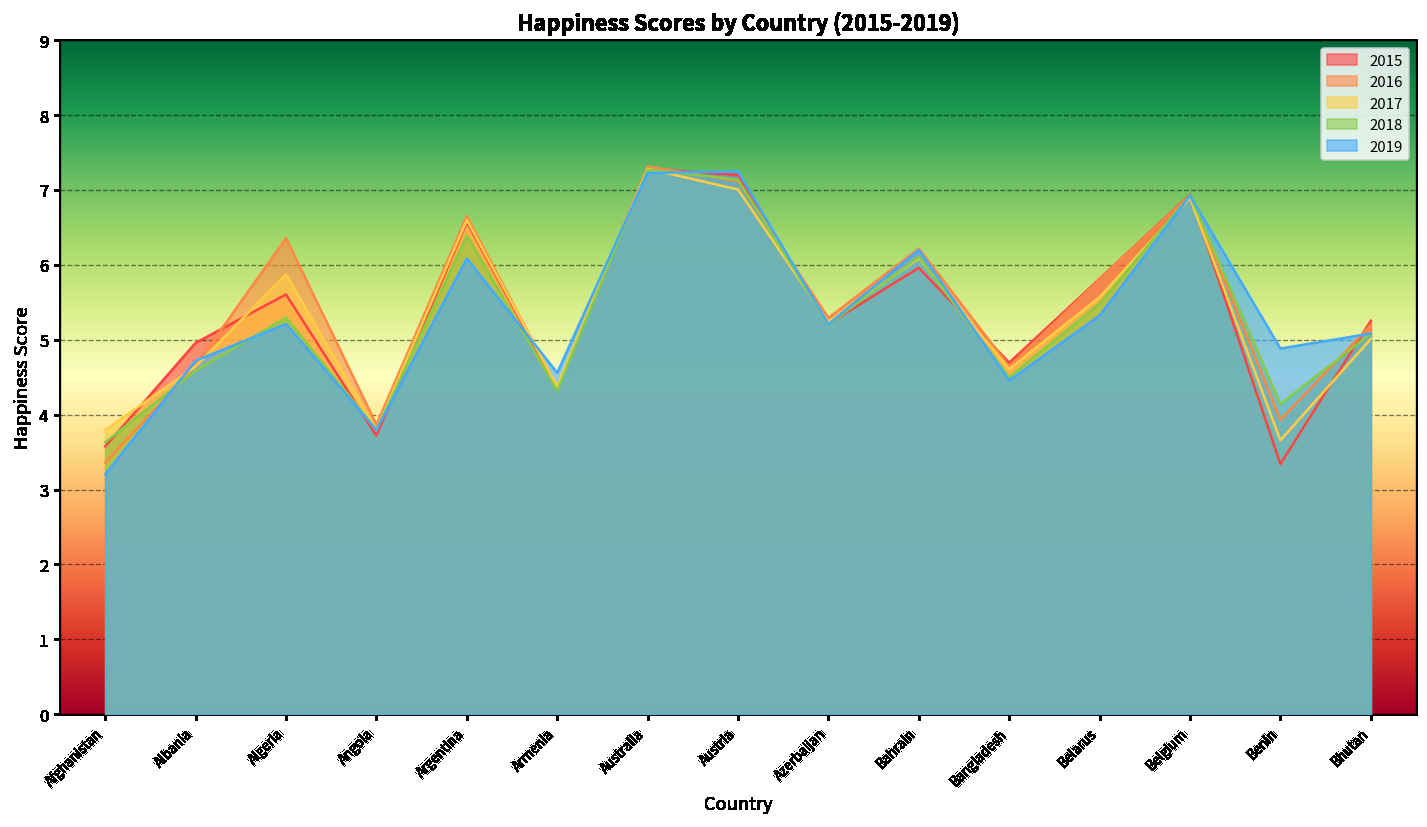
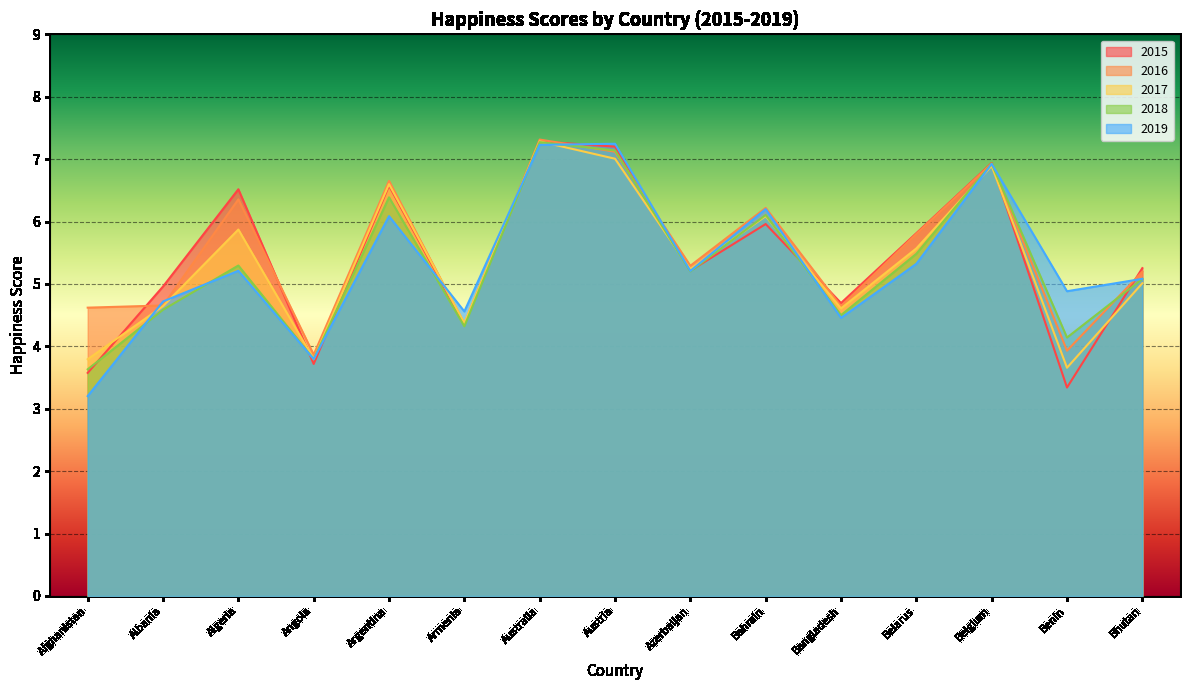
  {
    "2015": {
      "Afghanistan": 3.6,
      "Albania": 5.0,
-     "Algeria": 5.6,
+     "Algeria": 6.5,
      "Angola": 3.7,
      "Austria": 7.2,
      "Bahrain": 6.0,
      "Bangladesh": 4.7,
      "Benin": 3.3,
      "Bhutan": 5.3
    },
    "2016": {
-     "Afghanistan": 3.4,
+     "Afghanistan": 4.6,
      "Algeria": 6.4,
      "Angola": 3.9,
      "Argentina": 6.7,
      "Azerbaijan": 5.3,
      "Benin": 3.9,
      "Bhutan": 5.2
    },
    "2017": {
      "Afghanistan": 3.8,
      "Algeria": 5.9,
      "Austria": 7.0,
      "Belarus": 5.6,
      "Benin": 3.7,
      "Bhutan": 5.0
    },
    "2018": {
      "Afghanistan": 3.6,
      "Albania": 4.6,
      "Algeria": 5.3,
      "Argentina": 6.4,
      "Bangladesh": 4.5,
      "Belarus": 5.5,
      "Benin": 4.1
    },
    "2019": {
      "Afghanistan": 3.2,
      "Albania": 4.7,
      "Algeria": 5.2,
      "Argentina": 6.1,
      "Armenia": 4.6,
      "Australia": 7.2,
      "Austria": 7.2,
      "Bangladesh": 4.5,
      "Belarus": 5.3,
      "Benin": 4.9
    }
  }
